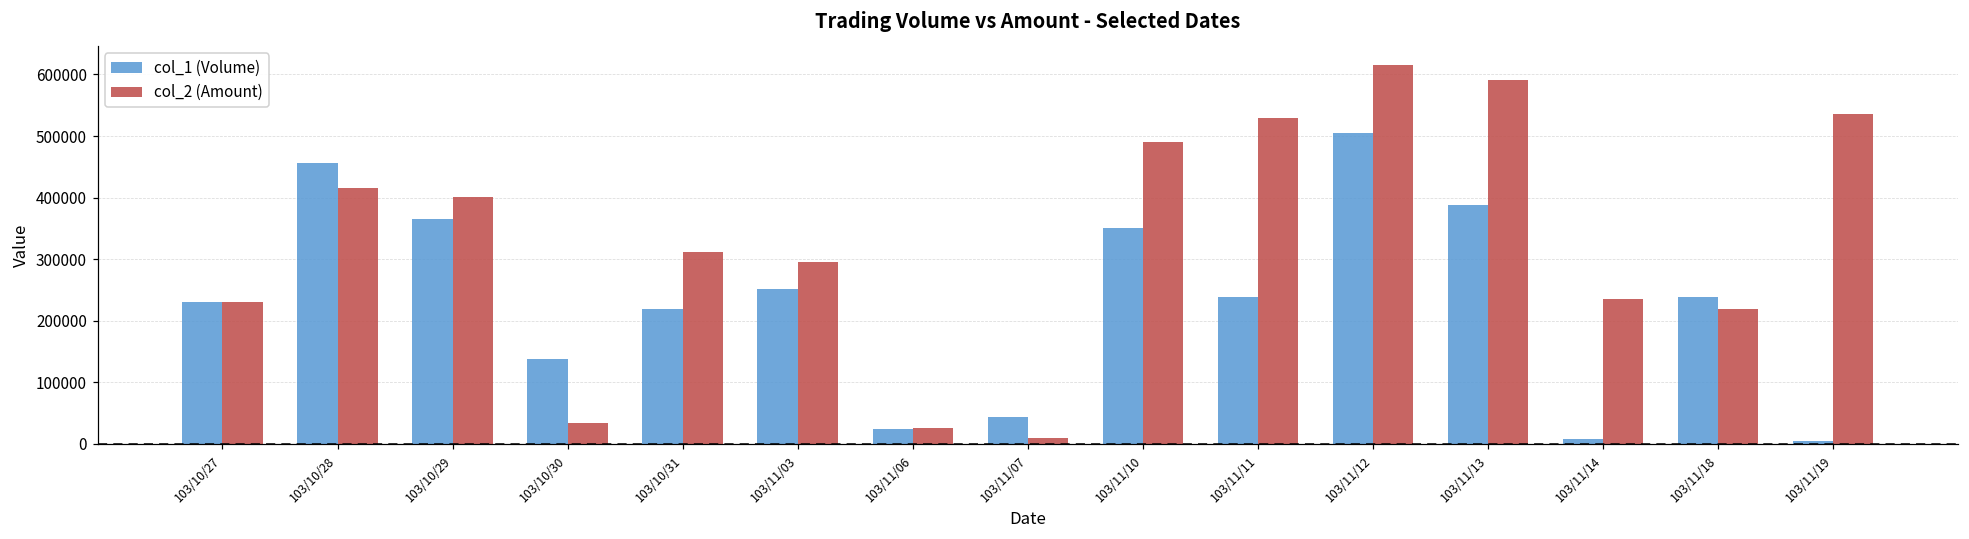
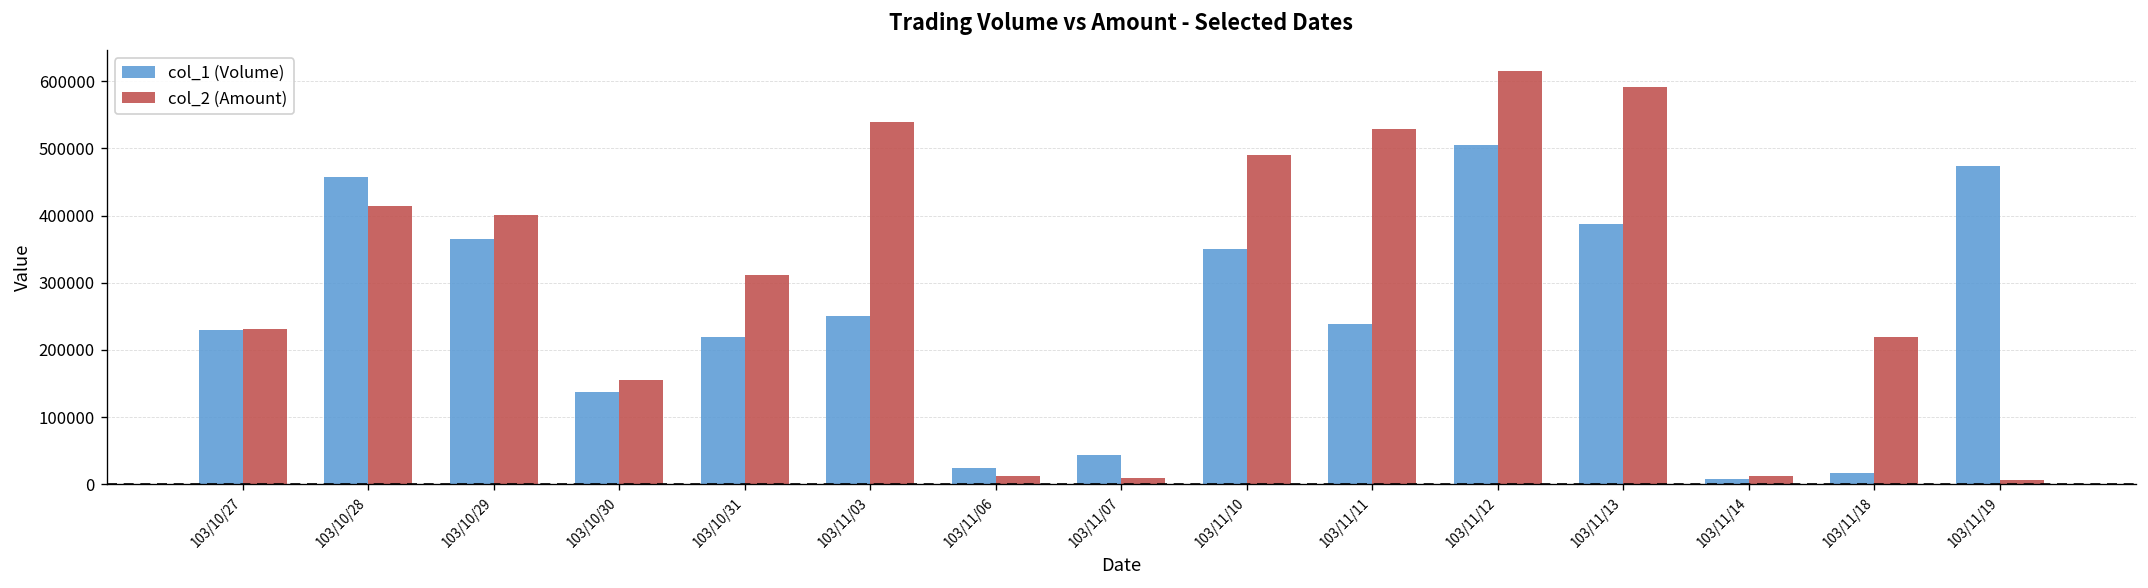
  {
    "col_1 (Volume)": {
      "103/10/27": 230000,
      "103/10/28": 460000,
      "103/10/29": 370000,
      "103/10/30": 140000,
      "103/10/31": 220000,
      "103/11/03": 250000,
      "103/11/06": 20000,
      "103/11/07": 40000,
      "103/11/10": 350000,
      "103/11/11": 240000,
      "103/11/12": 510000,
      "103/11/13": 390000,
      "103/11/14": 10000,
-     "103/11/18": 240000,
-     "103/11/19": 10000
+     "103/11/18": 20000,
+     "103/11/19": 470000
    },
    "col_2 (Amount)": {
      "103/10/27": 230000,
      "103/10/28": 410000,
      "103/10/29": 400000,
-     "103/10/30": 30000,
+     "103/10/30": 160000,
      "103/10/31": 310000,
-     "103/11/03": 300000,
-     "103/11/06": 30000,
+     "103/11/03": 540000,
+     "103/11/06": 10000,
      "103/11/07": 10000,
      "103/11/10": 490000,
      "103/11/11": 530000,
      "103/11/12": 620000,
      "103/11/13": 590000,
-     "103/11/14": 240000,
+     "103/11/14": 10000,
      "103/11/18": 220000,
-     "103/11/19": 540000
+     "103/11/19": 10000
    }
  }
